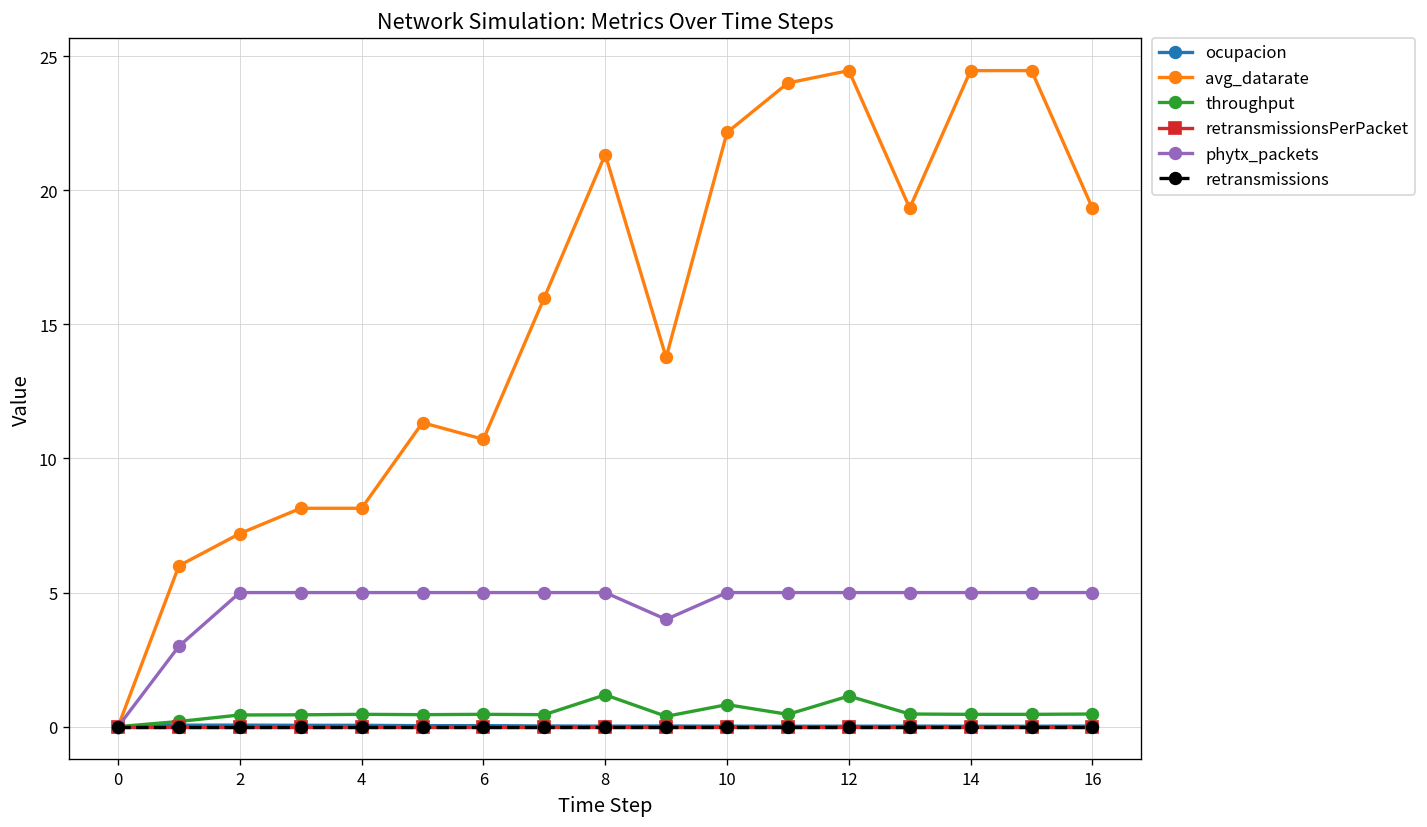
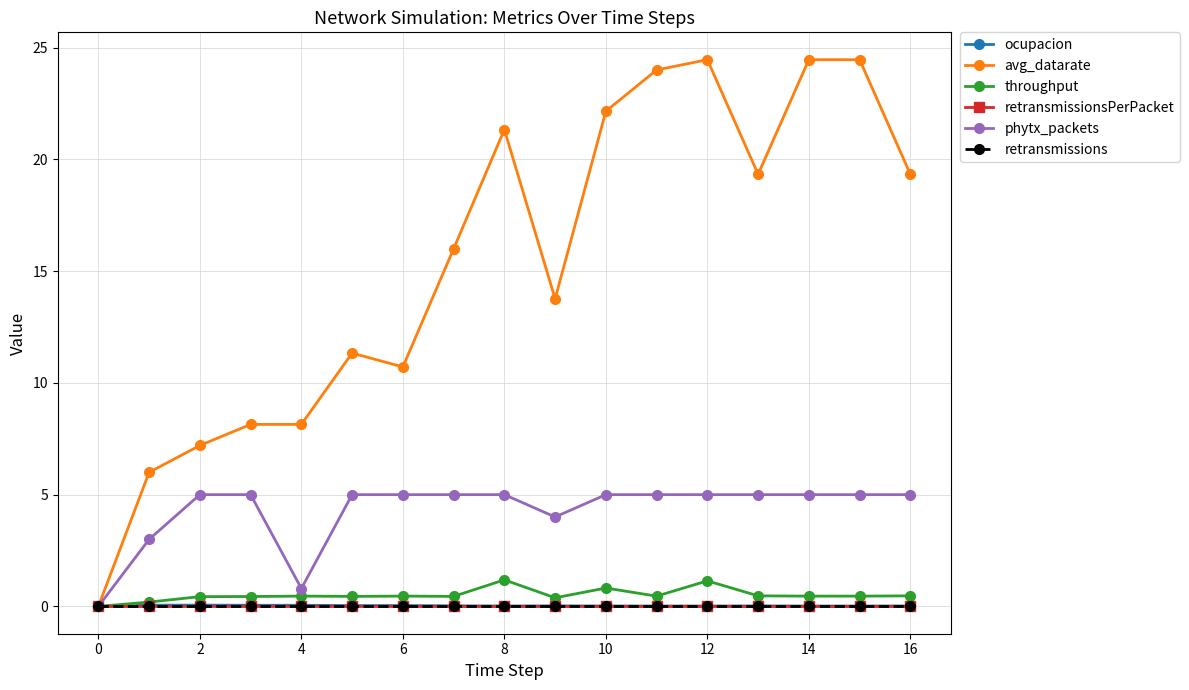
  {
    "avg_datarate": {
      "2": 7.2,
      "4": 8.1,
      "6": 10.7,
      "8": 21.3,
      "10": 22.2,
      "12": 24.5,
      "14": 24.5,
      "16": 19.3
    },
    "throughput": {
      "2": 0.4,
      "4": 0.5,
      "6": 0.5,
      "8": 1.2,
      "10": 0.8,
      "12": 1.1,
      "14": 0.5,
      "16": 0.5
    },
    "phytx_packets": {
      "2": 5.0,
-     "4": 5.0,
+     "4": 0.8,
      "6": 5.0,
      "8": 5.0,
      "10": 5.0,
      "12": 5.0,
      "14": 5.0,
      "16": 5.0
    }
  }
